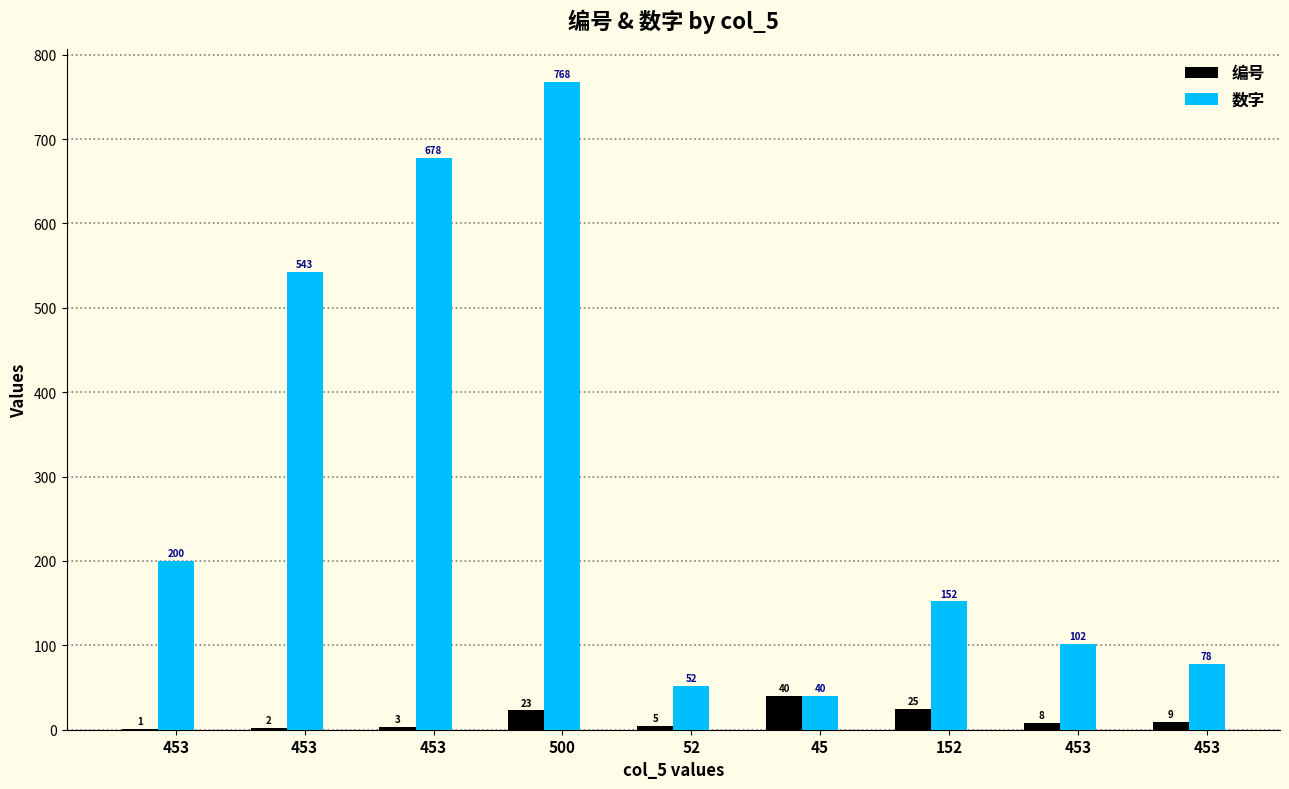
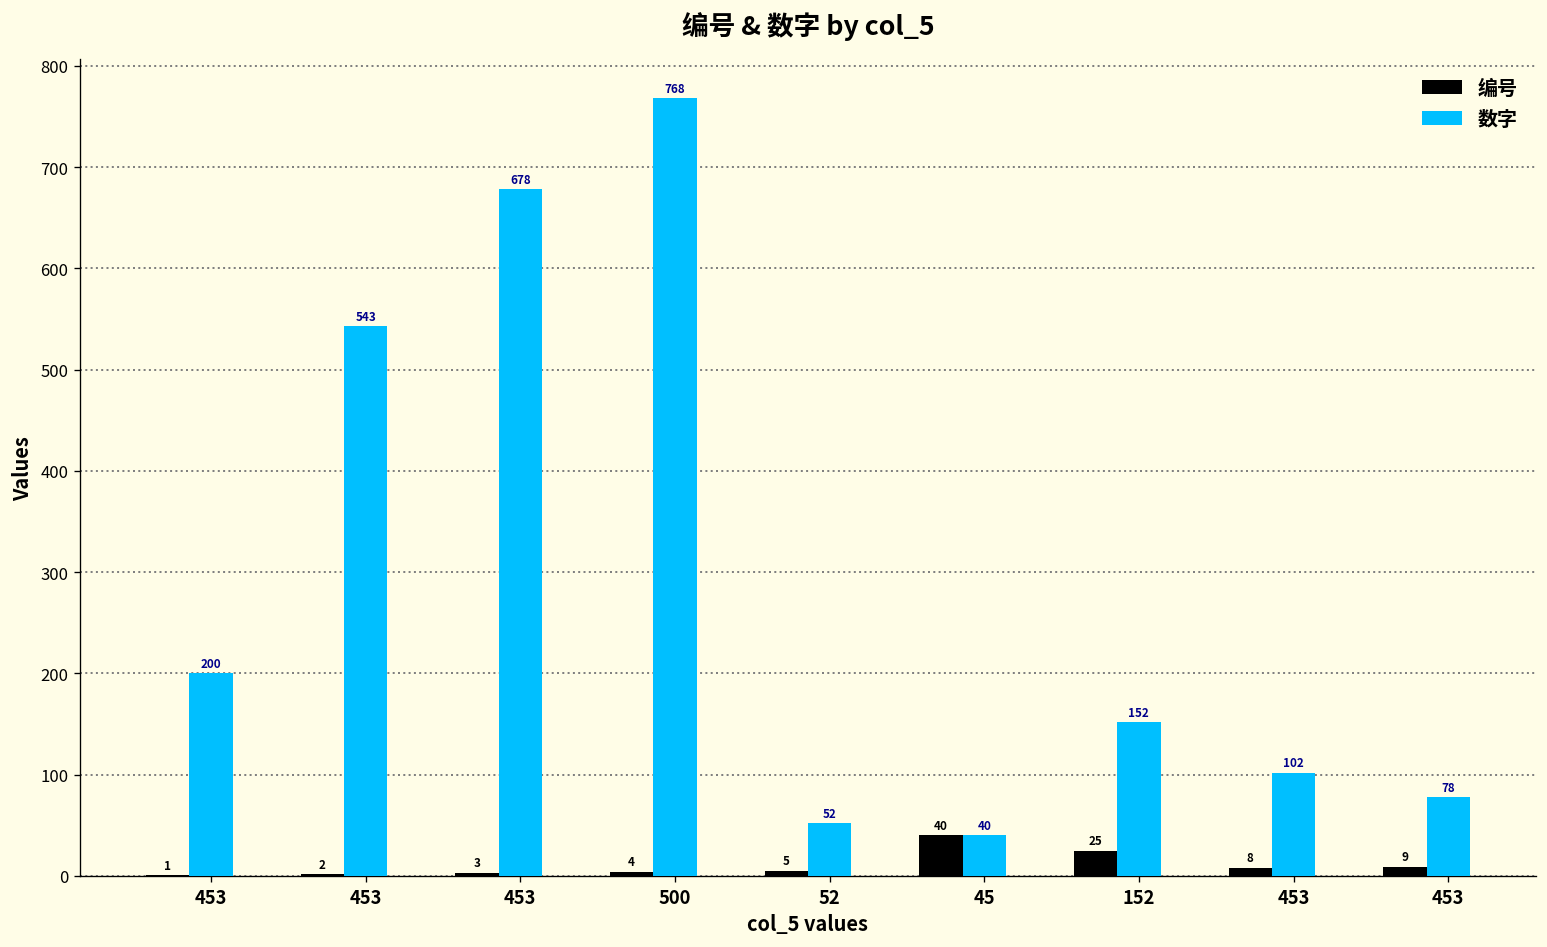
  {
    "编号": {
-     "500": 23,
+     "500": 4,
      "52": 5,
      "45": 40,
      "152": 25
    },
    "数字": {
      "500": 768,
      "52": 52,
      "45": 40,
      "152": 152
    }
  }
